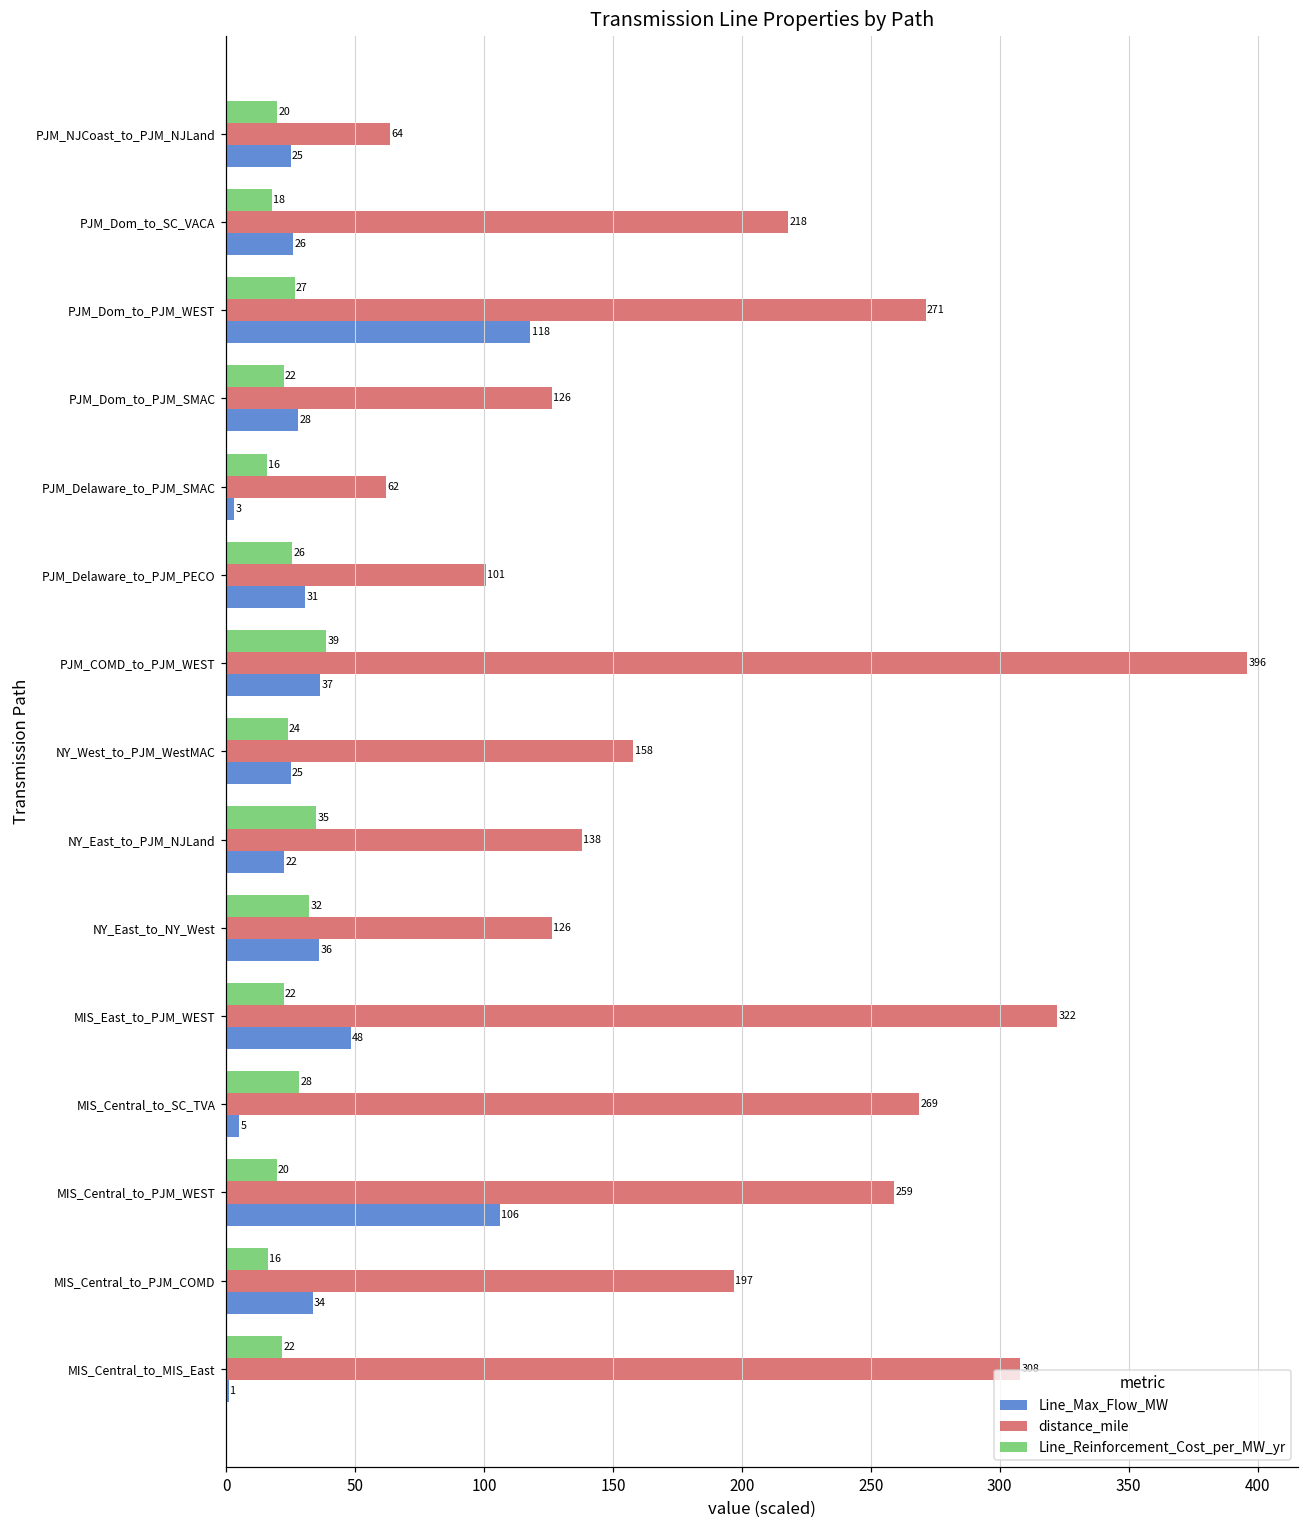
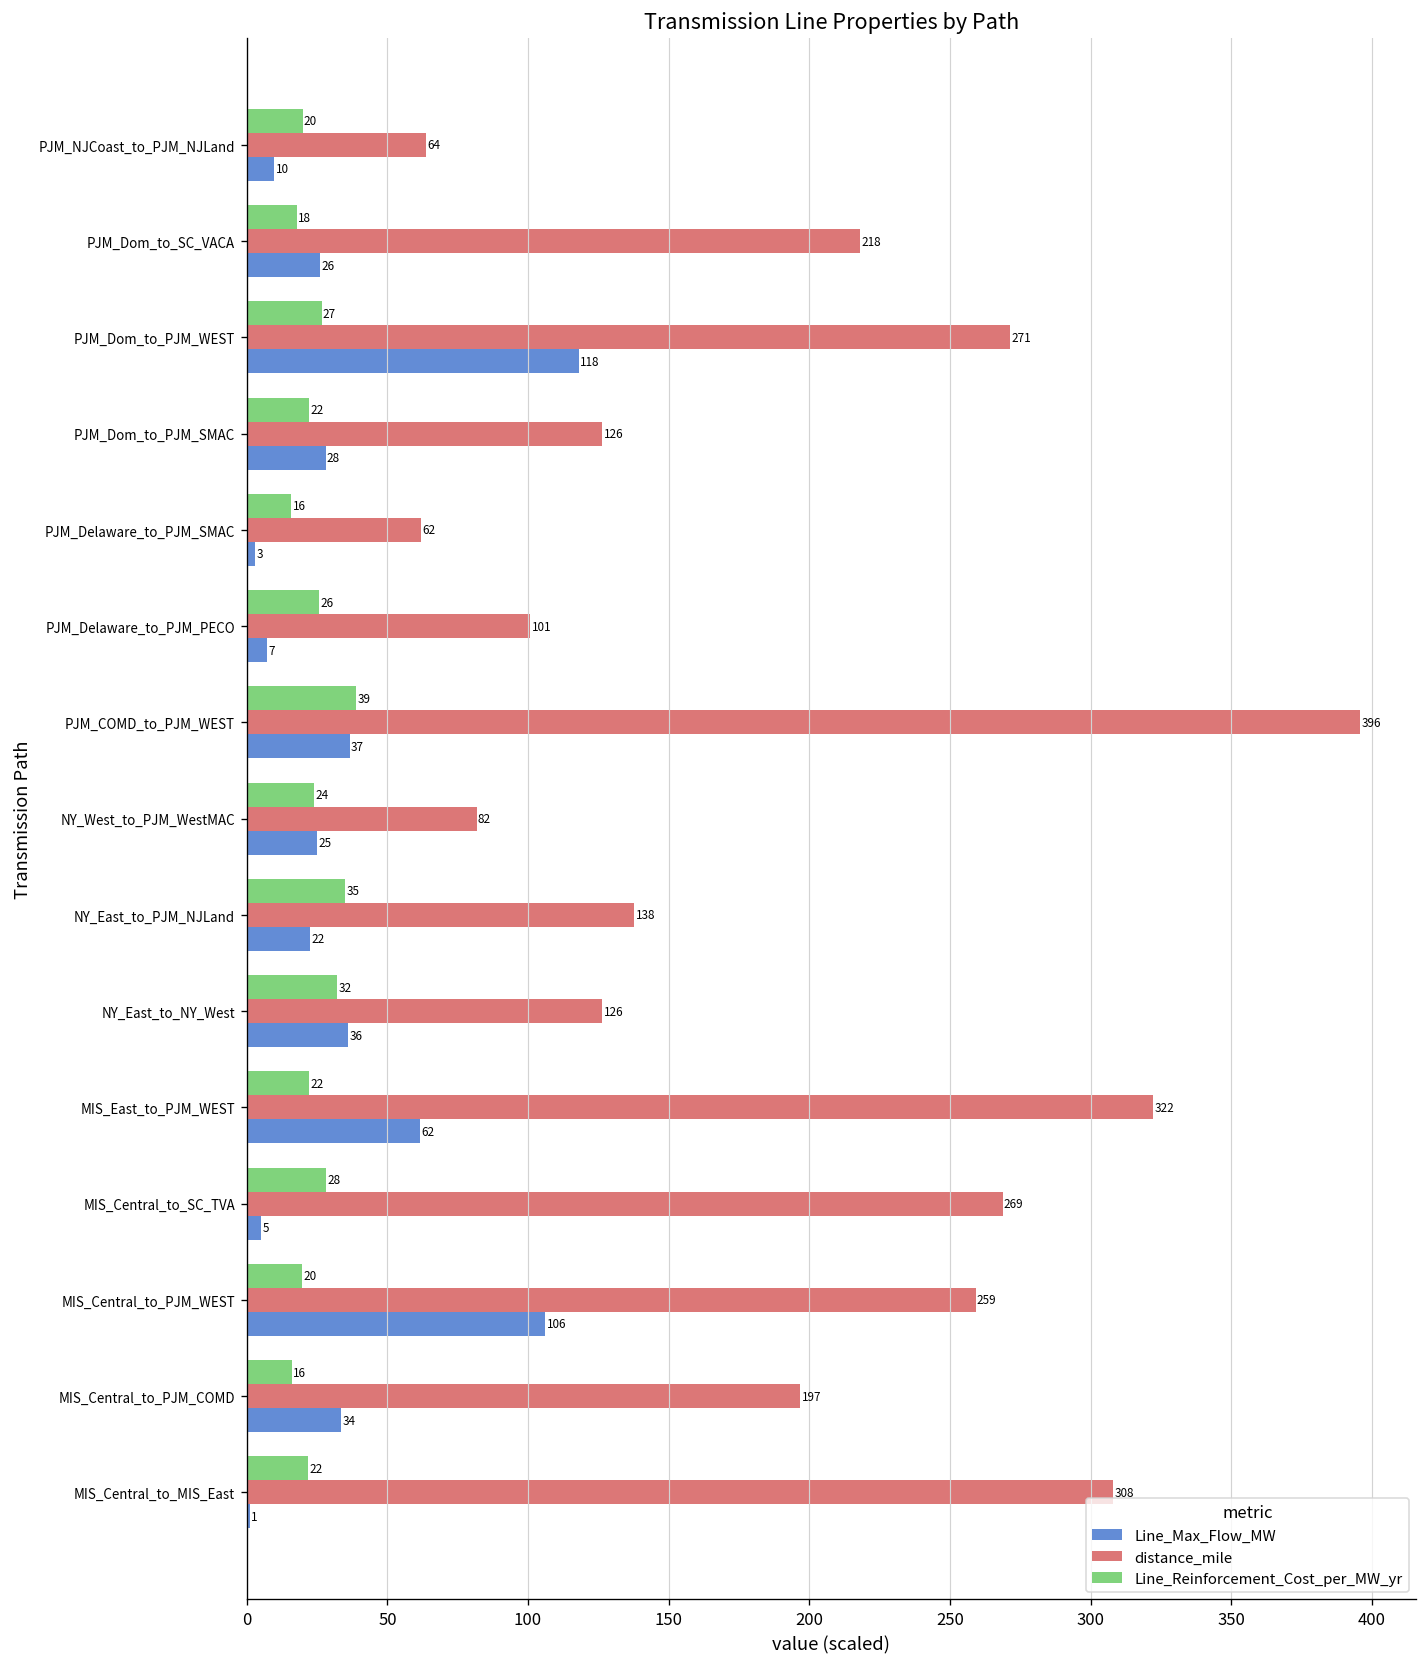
  {
    "Line_Max_Flow_MW": {
-     "PJM_NJCoast_to_PJM_NJLand": 25,
+     "PJM_NJCoast_to_PJM_NJLand": 10,
      "PJM_Dom_to_SC_VACA": 26,
      "PJM_Dom_to_PJM_WEST": 118,
      "PJM_Dom_to_PJM_SMAC": 28,
      "PJM_Delaware_to_PJM_SMAC": 3,
-     "PJM_Delaware_to_PJM_PECO": 31,
+     "PJM_Delaware_to_PJM_PECO": 7,
      "PJM_COMD_to_PJM_WEST": 37,
      "NY_West_to_PJM_WestMAC": 25,
      "NY_East_to_PJM_NJLand": 22,
      "NY_East_to_NY_West": 36,
-     "MIS_East_to_PJM_WEST": 48,
+     "MIS_East_to_PJM_WEST": 62,
      "MIS_Central_to_SC_TVA": 5,
      "MIS_Central_to_PJM_WEST": 106,
      "MIS_Central_to_PJM_COMD": 34,
      "MIS_Central_to_MIS_East": 1
    },
    "distance_mile": {
      "PJM_NJCoast_to_PJM_NJLand": 64,
      "PJM_Dom_to_SC_VACA": 218,
      "PJM_Dom_to_PJM_WEST": 271,
      "PJM_Dom_to_PJM_SMAC": 126,
      "PJM_Delaware_to_PJM_SMAC": 62,
      "PJM_Delaware_to_PJM_PECO": 101,
      "PJM_COMD_to_PJM_WEST": 396,
-     "NY_West_to_PJM_WestMAC": 158,
+     "NY_West_to_PJM_WestMAC": 82,
      "NY_East_to_PJM_NJLand": 138,
      "NY_East_to_NY_West": 126,
      "MIS_East_to_PJM_WEST": 322,
      "MIS_Central_to_SC_TVA": 269,
      "MIS_Central_to_PJM_WEST": 259,
      "MIS_Central_to_PJM_COMD": 197
    },
    "Line_Reinforcement_Cost_per_MW_yr": {
      "PJM_NJCoast_to_PJM_NJLand": 20,
      "PJM_Dom_to_SC_VACA": 18,
      "PJM_Dom_to_PJM_WEST": 27,
      "PJM_Dom_to_PJM_SMAC": 22,
      "PJM_Delaware_to_PJM_SMAC": 16,
      "PJM_Delaware_to_PJM_PECO": 26,
      "PJM_COMD_to_PJM_WEST": 39,
      "NY_West_to_PJM_WestMAC": 24,
      "NY_East_to_PJM_NJLand": 35,
      "NY_East_to_NY_West": 32,
      "MIS_East_to_PJM_WEST": 22,
      "MIS_Central_to_SC_TVA": 28,
      "MIS_Central_to_PJM_WEST": 20,
      "MIS_Central_to_PJM_COMD": 16,
      "MIS_Central_to_MIS_East": 22
    }
  }
